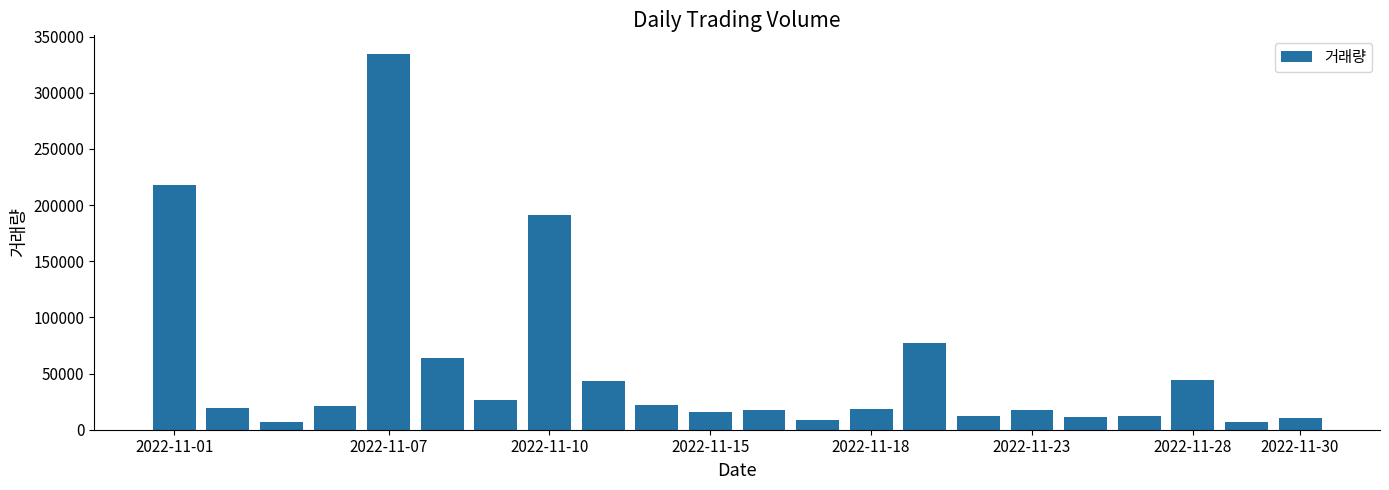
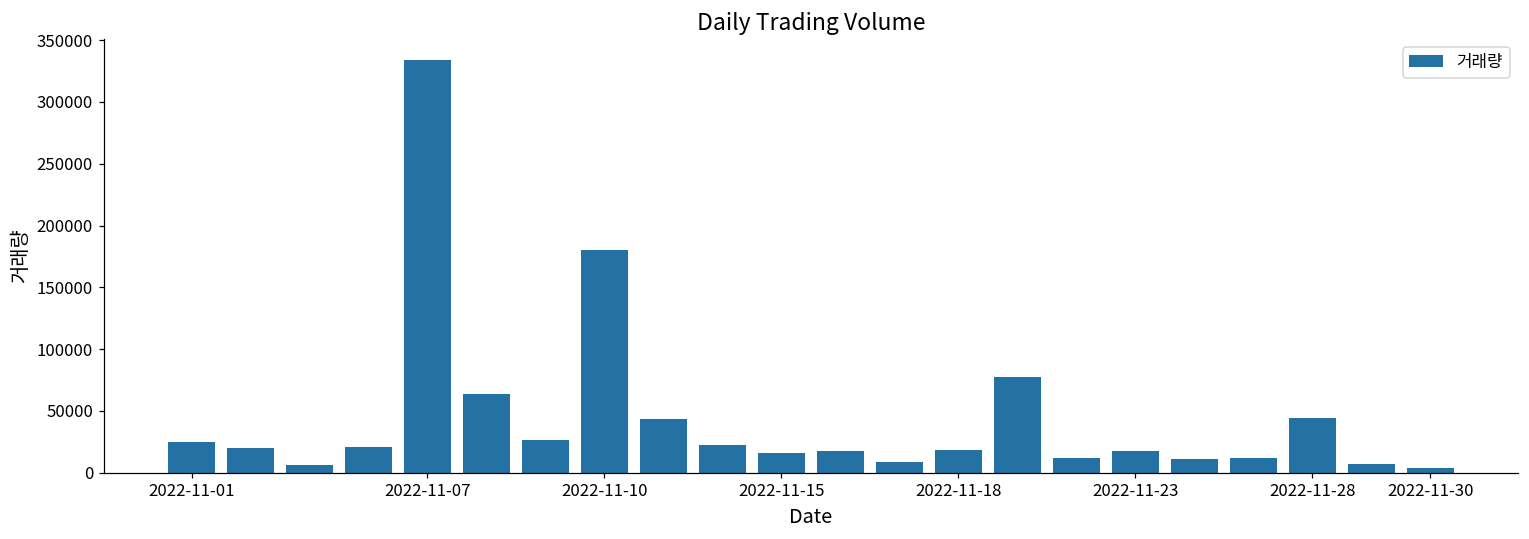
  {
-   "2022-11-01": 217000,
+   "2022-11-01": 24000,
    "2022-11-07": 334000,
-   "2022-11-10": 191000,
+   "2022-11-10": 180000,
    "2022-11-15": 16000,
    "2022-11-18": 19000,
    "2022-11-23": 17000,
    "2022-11-28": 45000,
-   "2022-11-30": 11000
+   "2022-11-30": 4000
  }
